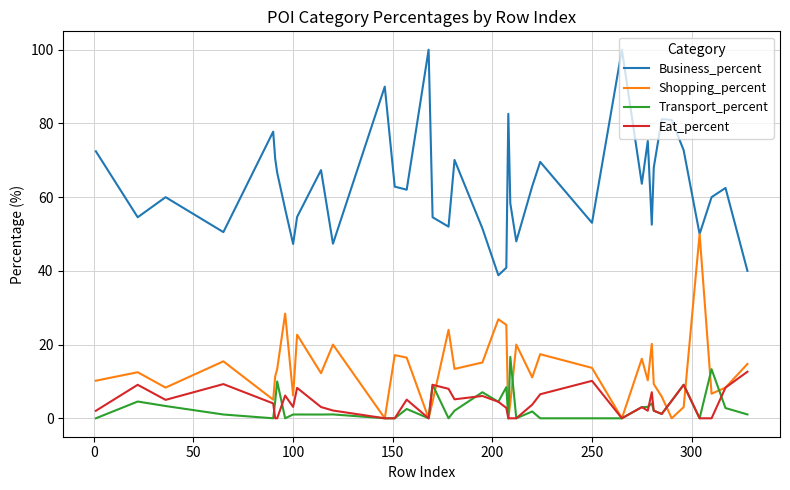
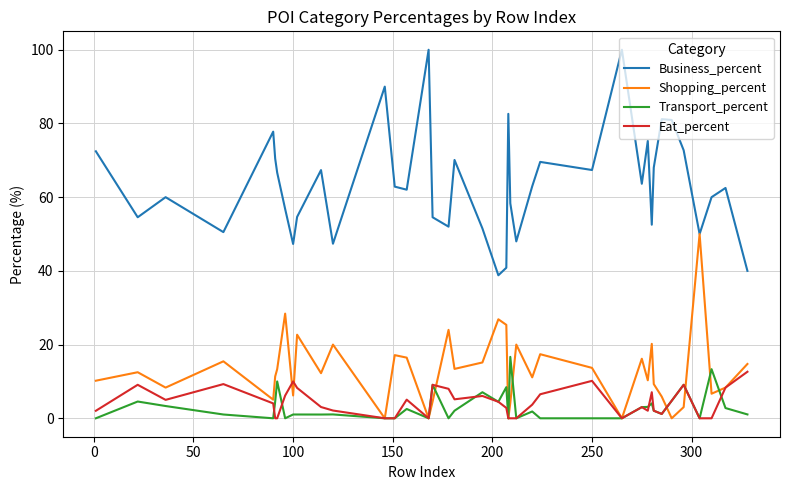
  {
    "Business_percent": {
      "100": 47,
-     "250": 53
+     "250": 67
    },
    "Shopping_percent": {
      "100": 6,
      "250": 14
    },
    "Transport_percent": {
      "100": 1,
      "250": 0
    },
    "Eat_percent": {
-     "100": 3,
+     "100": 10,
      "250": 10
    }
  }
